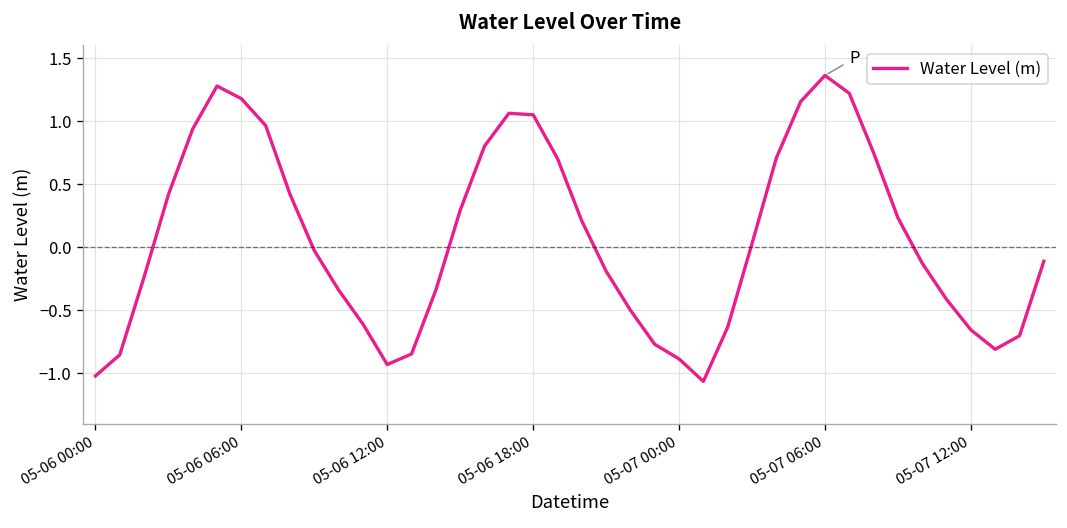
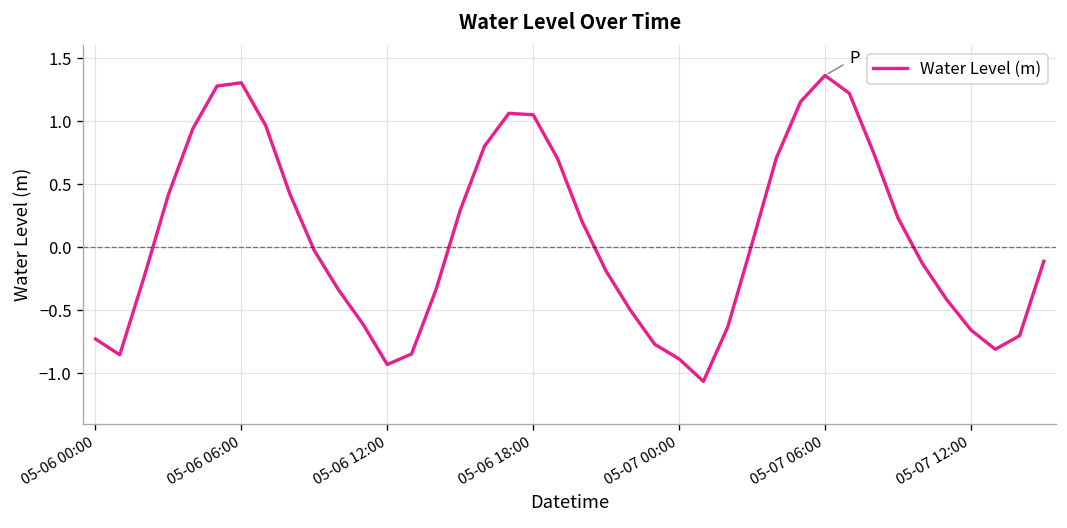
  {
-   "05-06 00:00": -1.02,
-   "05-06 06:00": 1.18,
+   "05-06 00:00": -0.73,
+   "05-06 06:00": 1.30,
    "05-06 12:00": -0.93,
    "05-06 18:00": 1.05,
    "05-07 00:00": -0.89,
    "05-07 06:00": 1.36,
    "05-07 12:00": -0.66
  }
